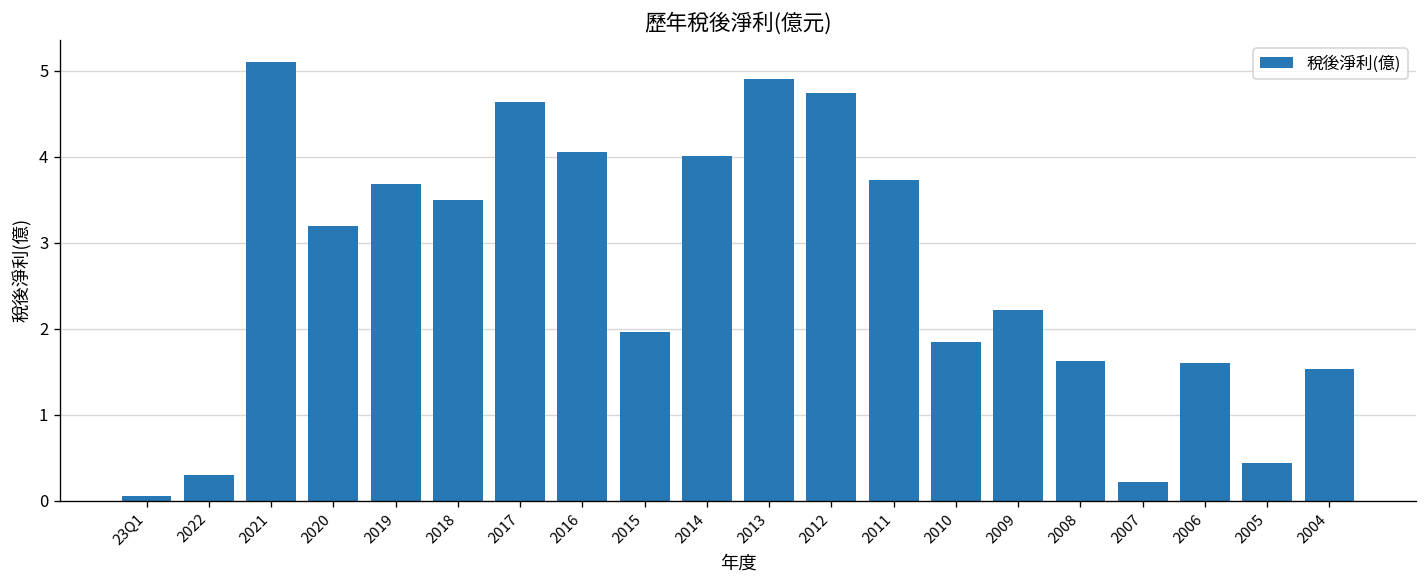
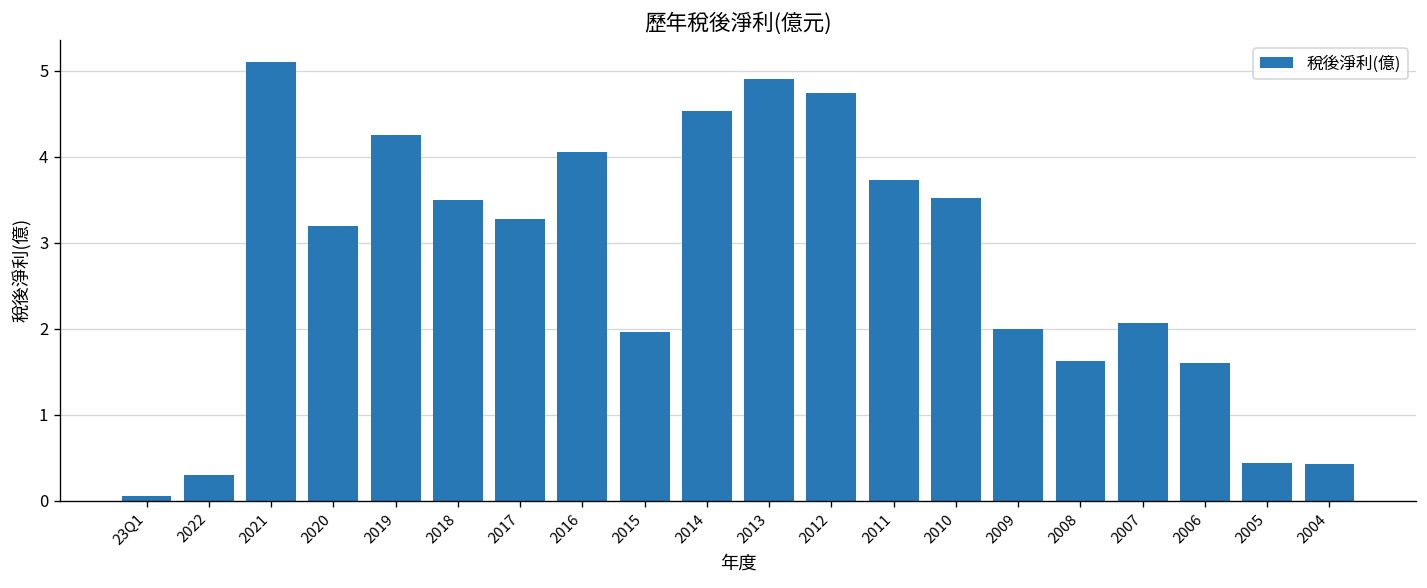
  {
    "23Q1": 0.1,
    "2022": 0.3,
    "2021": 5.1,
    "2020": 3.2,
-   "2019": 3.7,
+   "2019": 4.3,
    "2018": 3.5,
-   "2017": 4.6,
+   "2017": 3.3,
    "2016": 4.1,
    "2015": 2.0,
-   "2014": 4.0,
+   "2014": 4.5,
    "2013": 4.9,
    "2012": 4.7,
    "2011": 3.7,
-   "2010": 1.8,
-   "2009": 2.2,
+   "2010": 3.5,
+   "2009": 2.0,
    "2008": 1.6,
-   "2007": 0.2,
+   "2007": 2.1,
    "2006": 1.6,
    "2005": 0.4,
-   "2004": 1.5
+   "2004": 0.4
  }
